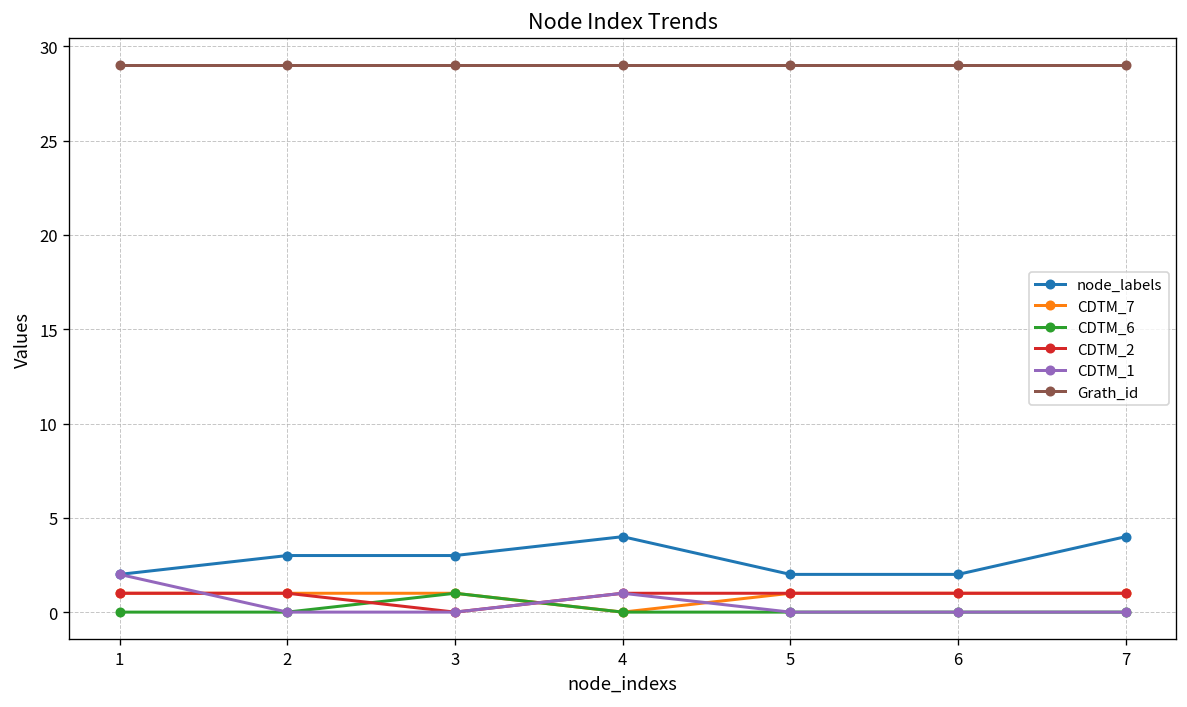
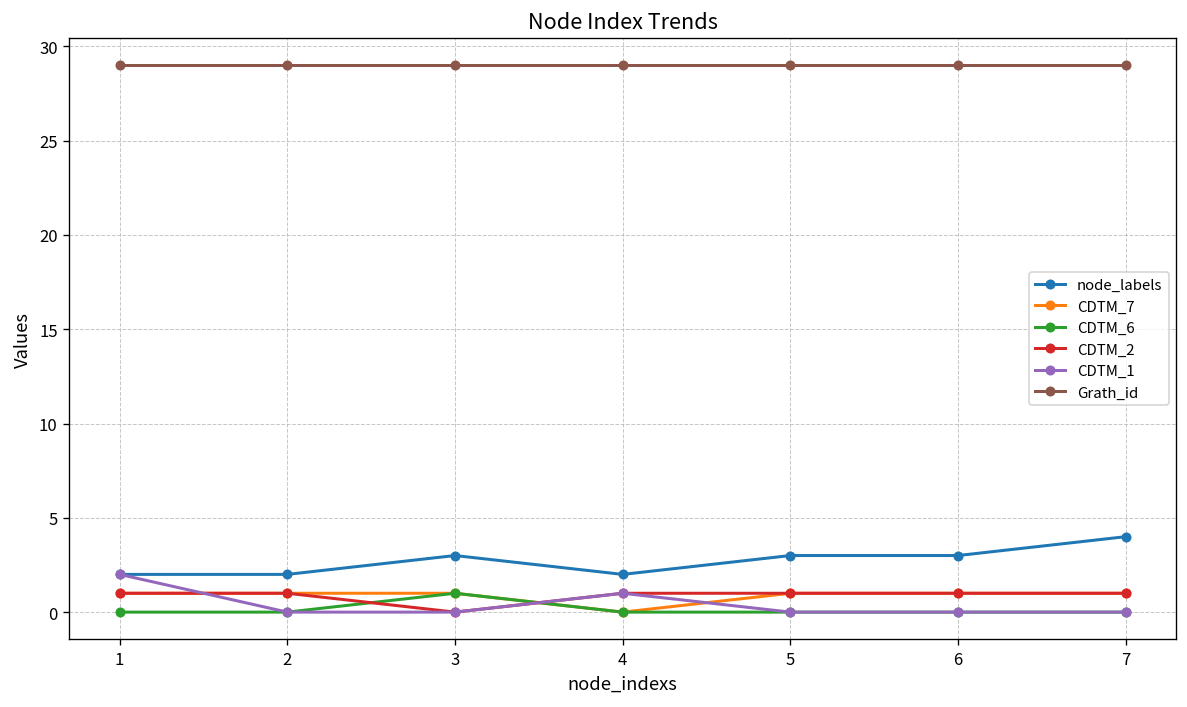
  {
    "node_labels": {
-     "2": 3,
+     "2": 2,
      "3": 3,
-     "4": 4,
-     "5": 2,
-     "6": 2,
+     "4": 2,
+     "5": 3,
+     "6": 3,
      "7": 4
    },
    "CDTM_6": {
      "1": 0
    },
    "Grath_id": {
      "1": 29,
      "2": 29,
      "3": 29,
      "4": 29,
      "5": 29,
      "6": 29,
      "7": 29
    }
  }
